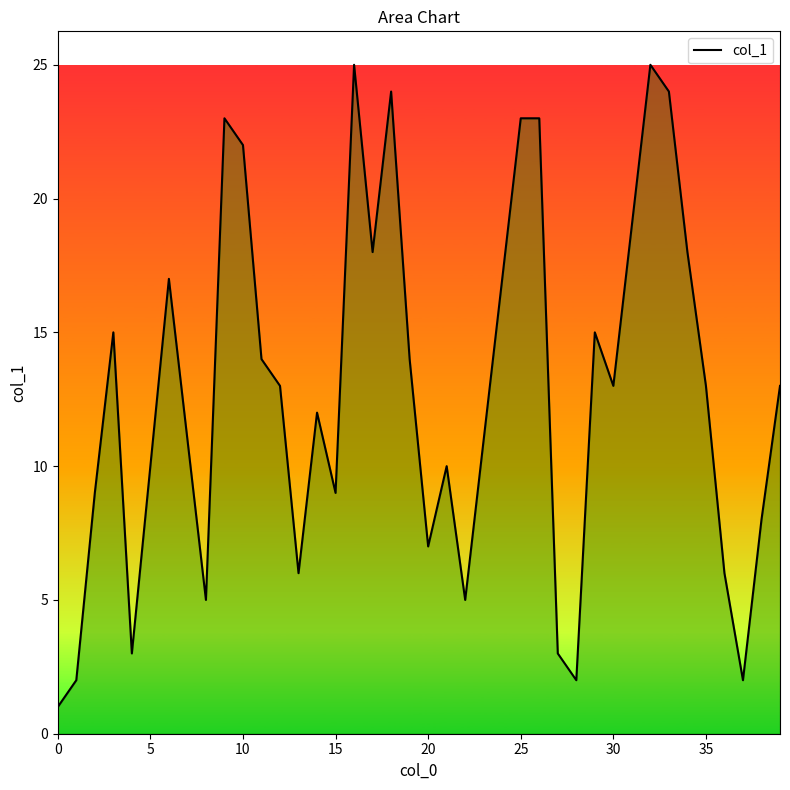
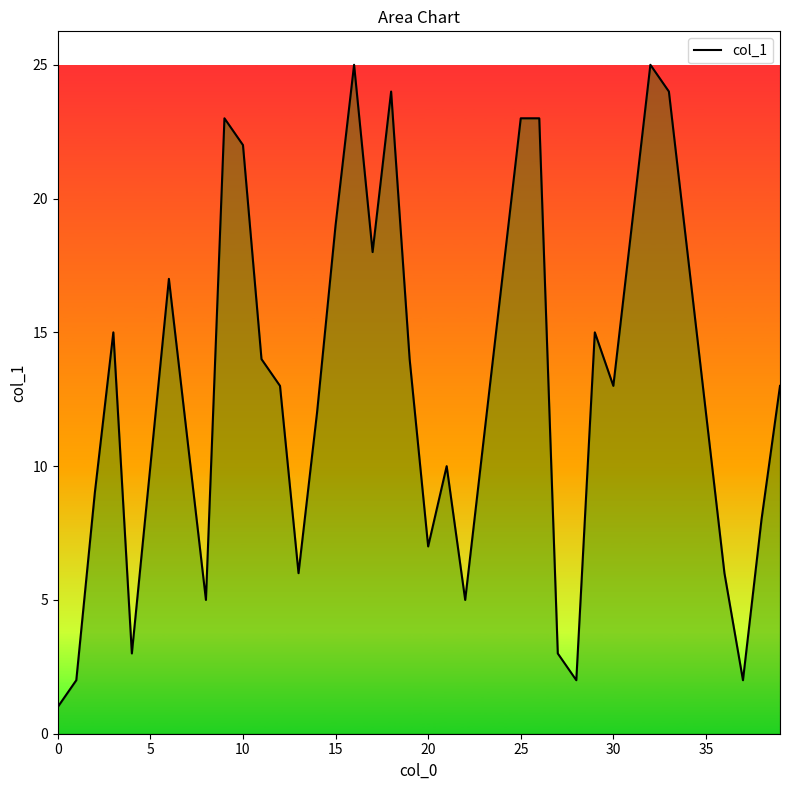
  {
    "0": 1,
    "5": 10,
    "10": 22,
-   "15": 9,
+   "15": 19,
    "20": 7,
    "25": 23,
    "30": 13,
-   "35": 13
+   "35": 12
  }
